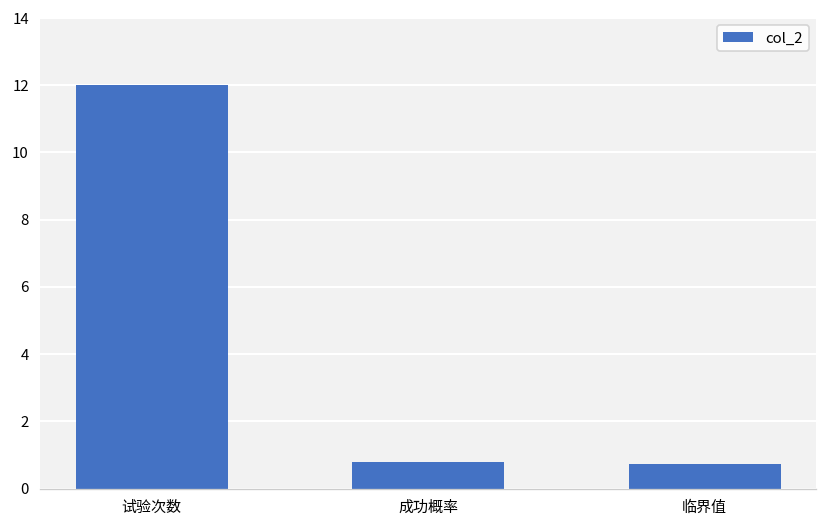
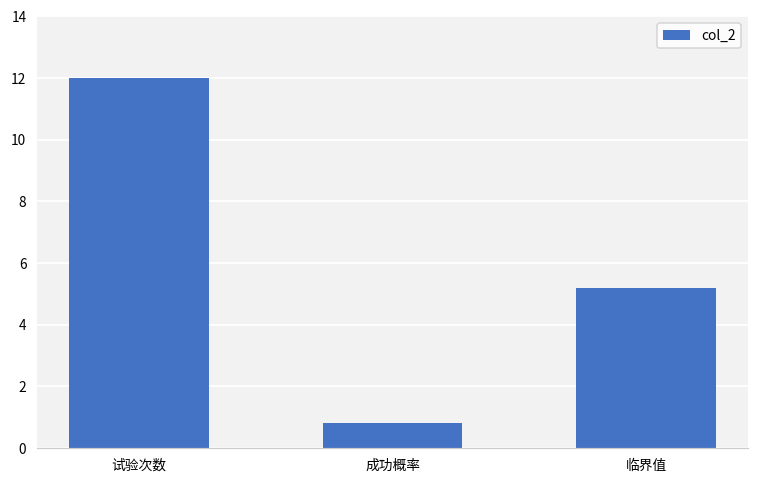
  {
    "试验次数": 12.0,
    "成功概率": 0.8,
-   "临界值": 0.8
+   "临界值": 5.2
  }
